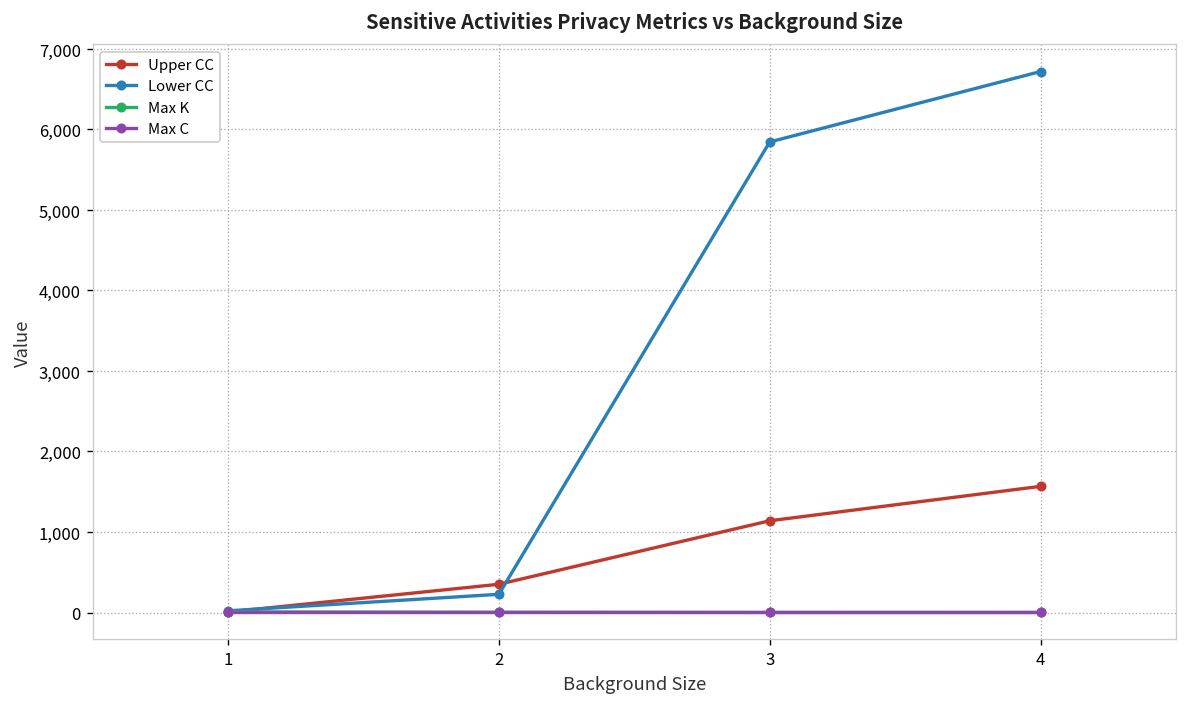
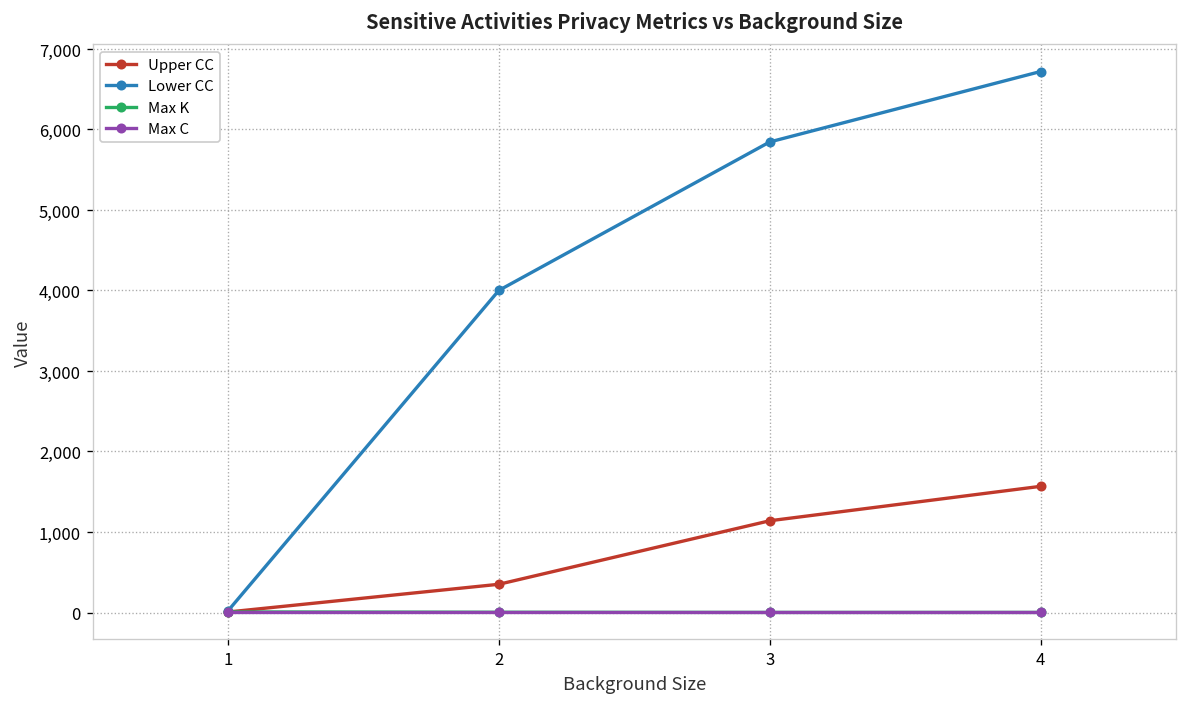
  {
    "Upper CC": {
      "2": "400",
      "3": "1,100",
      "4": "1,600"
    },
    "Lower CC": {
-     "2": "200",
+     "2": "4,000",
      "3": "5,800",
      "4": "6,700"
    },
    "Max C": {
      "2": "0",
      "3": "0",
      "4": "0"
    }
  }
